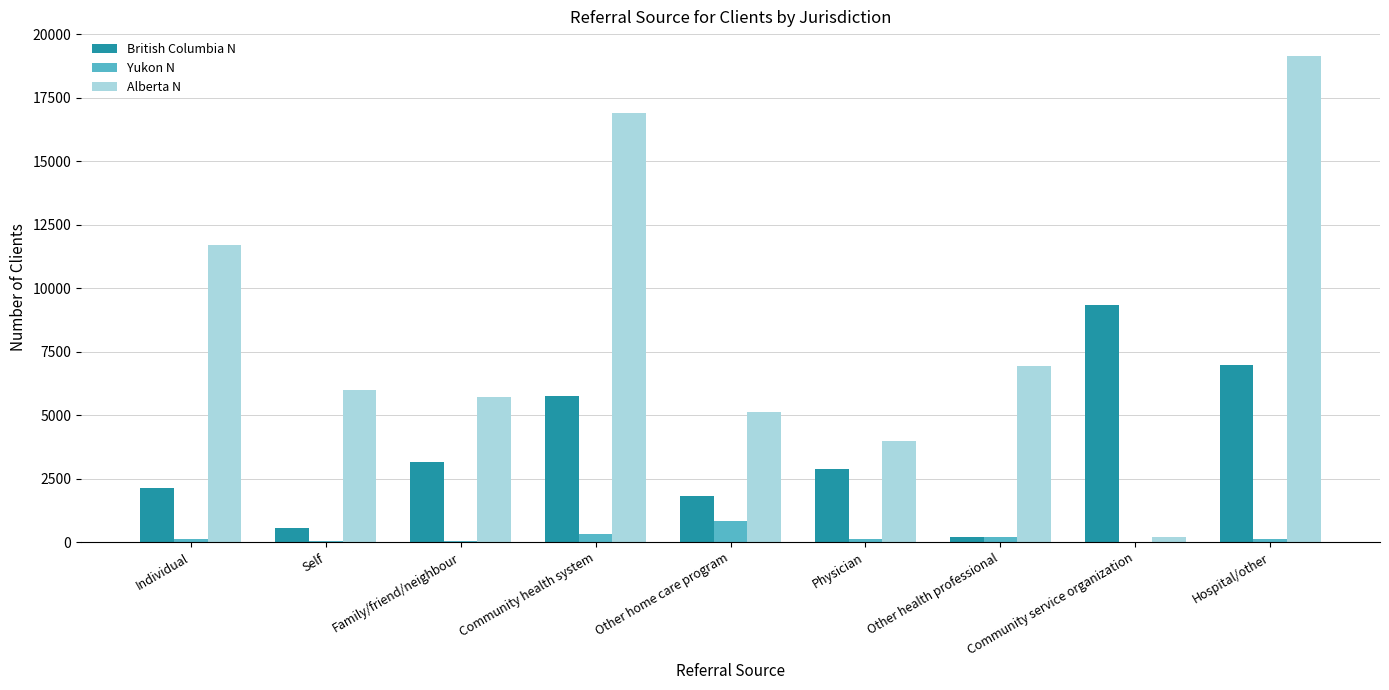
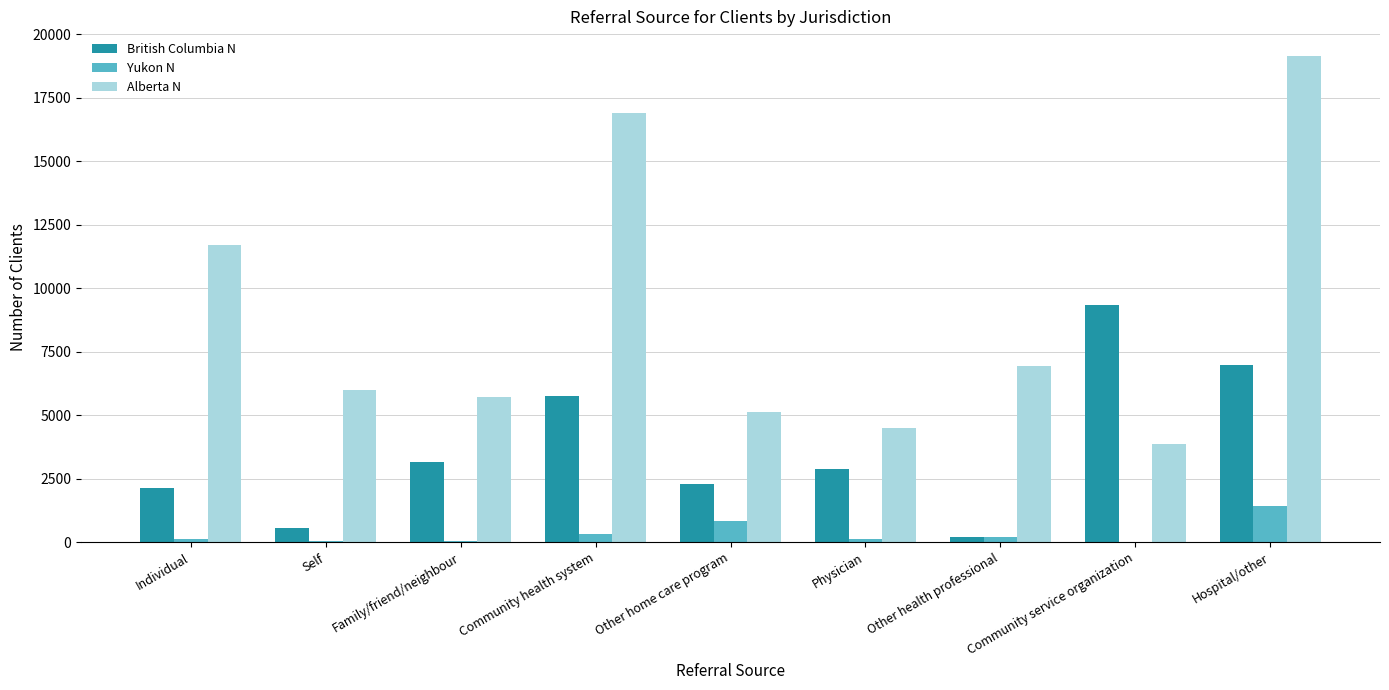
  {
    "British Columbia N": {
      "Individual": 2100,
      "Self": 500,
      "Family/friend/neighbour": 3200,
      "Community health system": 5700,
-     "Other home care program": 1800,
+     "Other home care program": 2300,
      "Physician": 2900,
      "Other health professional": 200,
      "Community service organization": 9400,
      "Hospital/other": 7000
    },
    "Yukon N": {
      "Individual": 100,
      "Community health system": 300,
      "Other home care program": 900,
      "Physician": 100,
      "Other health professional": 200,
-     "Hospital/other": 100
+     "Hospital/other": 1400
    },
    "Alberta N": {
      "Individual": 11700,
      "Self": 6000,
      "Family/friend/neighbour": 5700,
      "Community health system": 16900,
      "Other home care program": 5100,
-     "Physician": 4000,
+     "Physician": 4500,
      "Other health professional": 6900,
-     "Community service organization": 200,
+     "Community service organization": 3900,
      "Hospital/other": 19200
    }
  }
